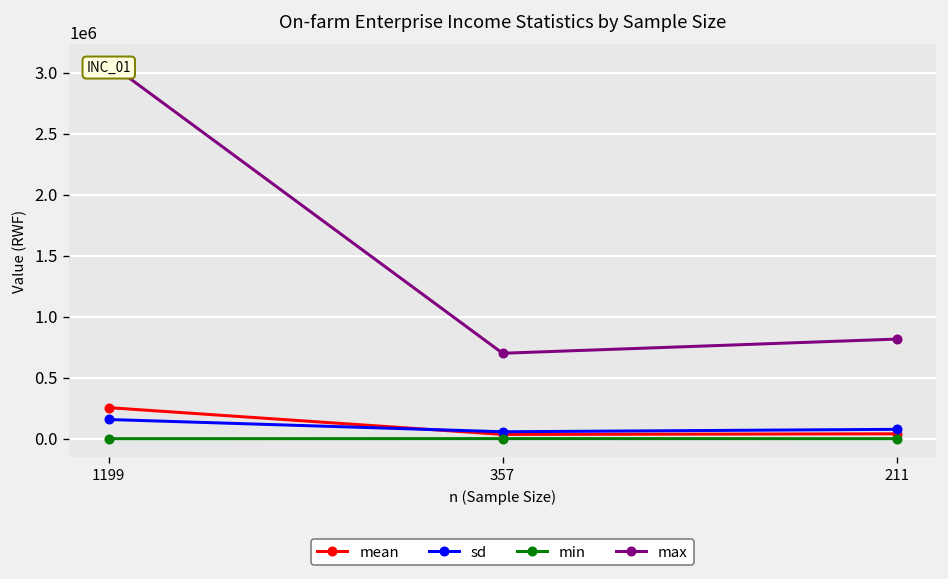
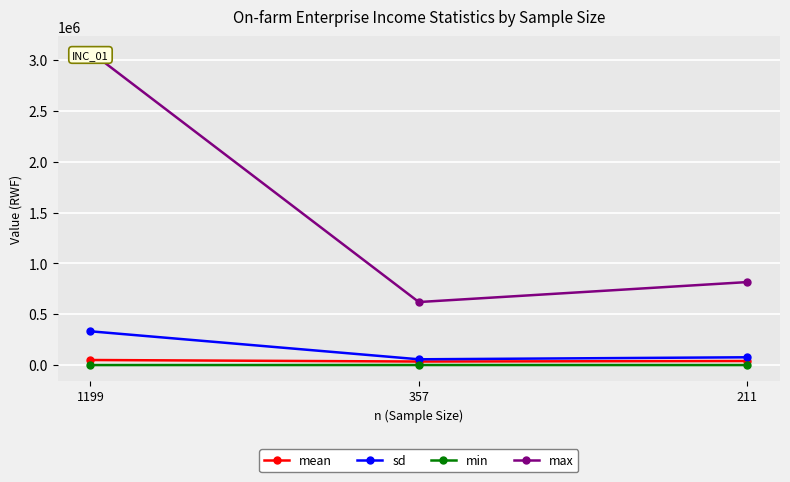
  {
    "mean": {
-     "1199": 250000,
+     "1199": 50000,
      "211": 40000
    },
    "sd": {
-     "1199": 160000,
+     "1199": 330000,
      "211": 80000
    },
    "min": {
      "1199": 0,
      "357": 0,
      "211": 0
    },
    "max": {
-     "357": 700000,
+     "357": 620000,
      "211": 820000
    }
  }
